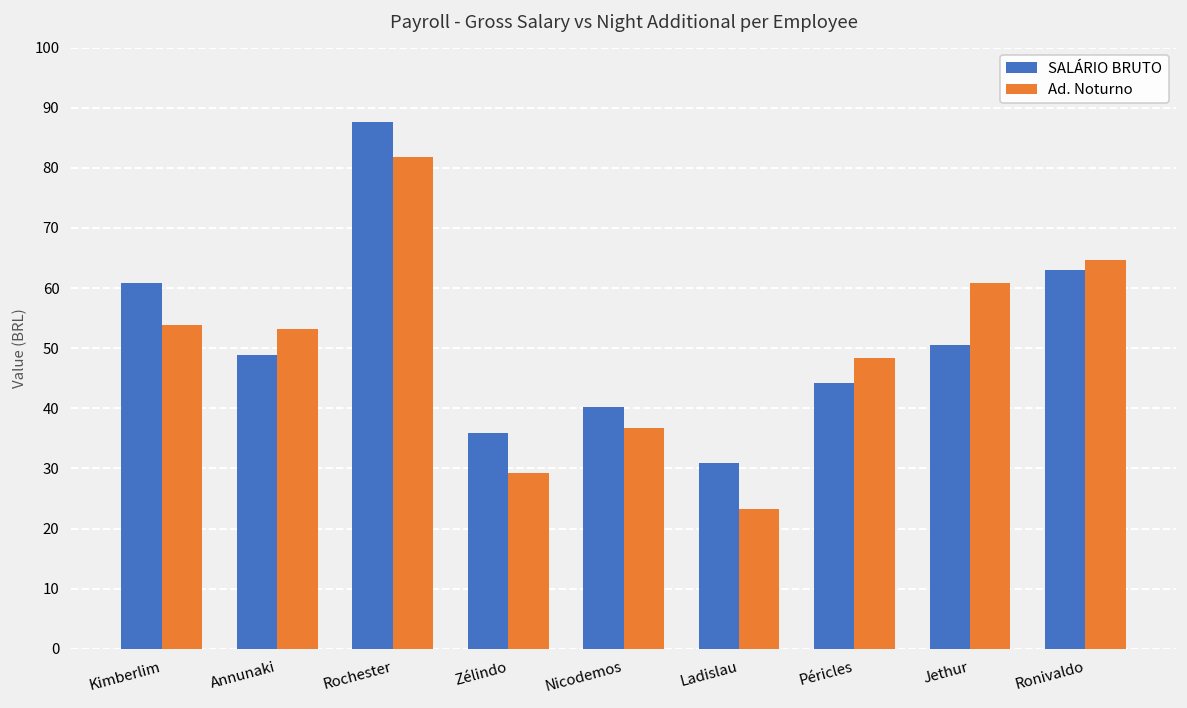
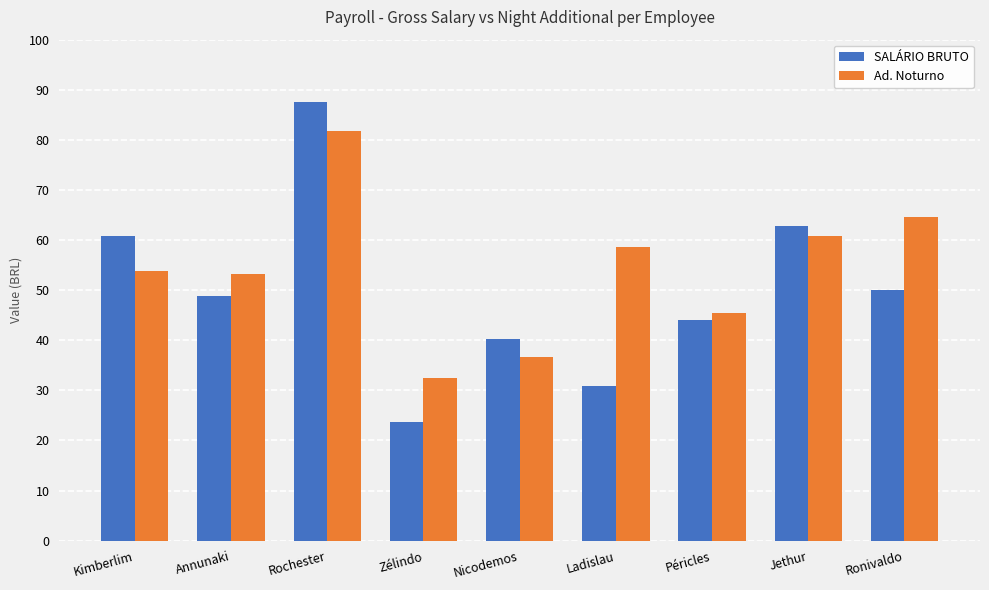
  {
    "SALÁRIO BRUTO": {
      "Kimberlim": 61,
      "Annunaki": 49,
      "Rochester": 88,
-     "Zélindo": 36,
+     "Zélindo": 24,
      "Nicodemos": 40,
      "Ladislau": 31,
      "Péricles": 44,
-     "Jethur": 51,
-     "Ronivaldo": 63
+     "Jethur": 63,
+     "Ronivaldo": 50
    },
    "Ad. Noturno": {
      "Kimberlim": 54,
      "Annunaki": 53,
      "Rochester": 82,
-     "Zélindo": 29,
+     "Zélindo": 32,
      "Nicodemos": 37,
-     "Ladislau": 23,
-     "Péricles": 48,
+     "Ladislau": 59,
+     "Péricles": 45,
      "Jethur": 61,
      "Ronivaldo": 65
    }
  }
